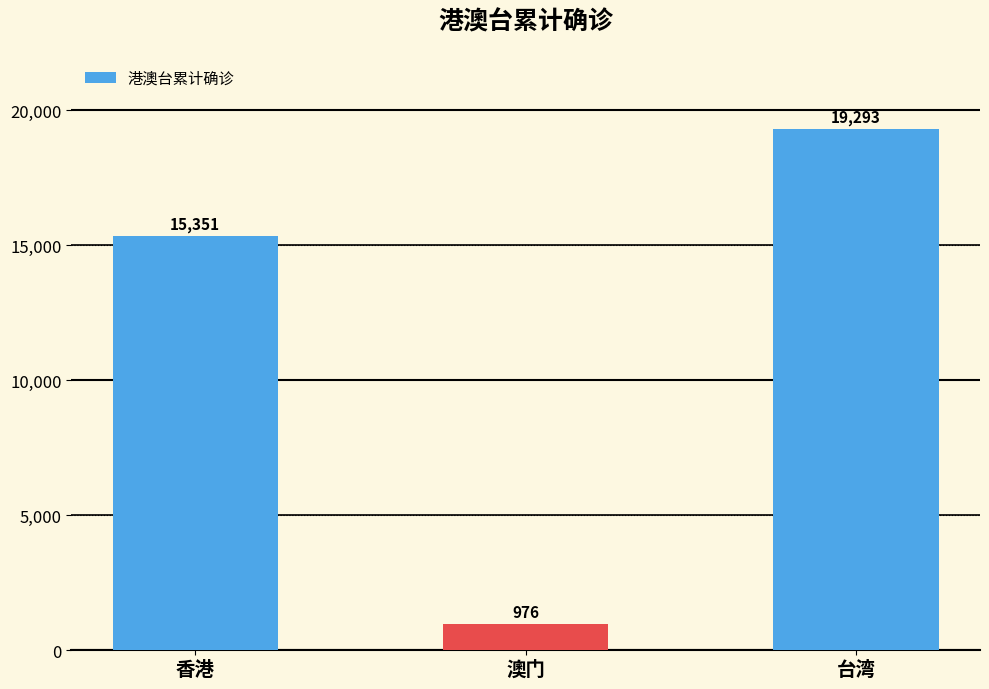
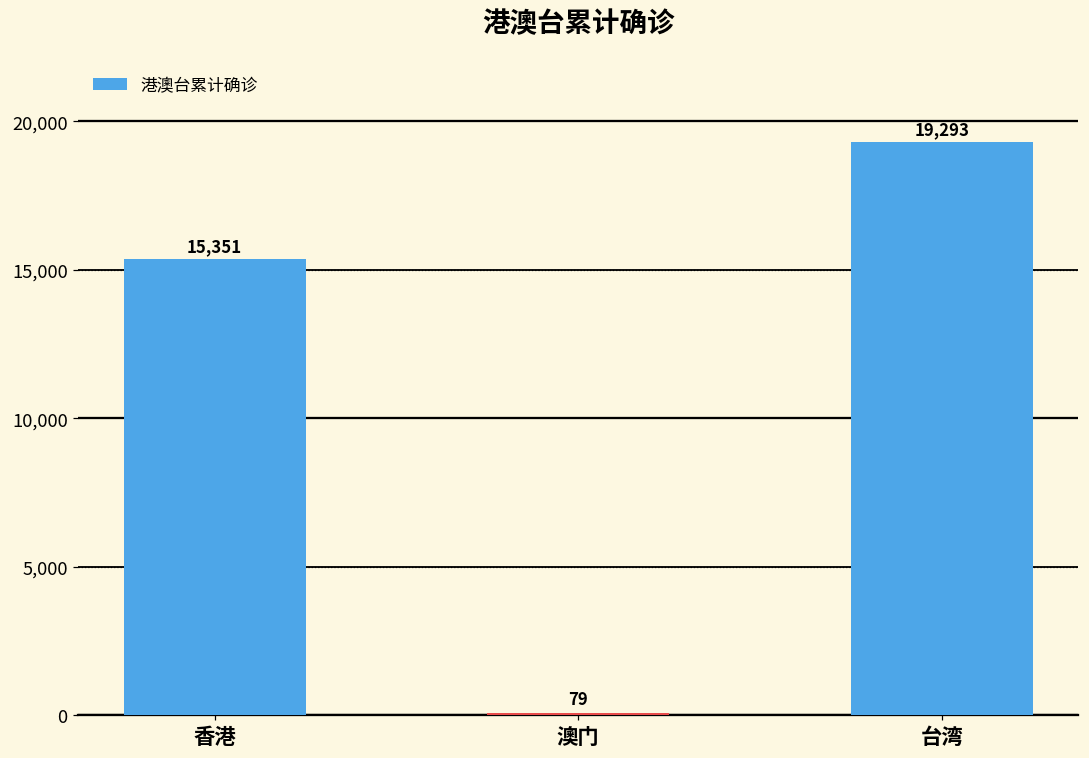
  {
    "香港": "15,351",
-   "澳门": "976",
+   "澳门": "79",
    "台湾": "19,293"
  }
